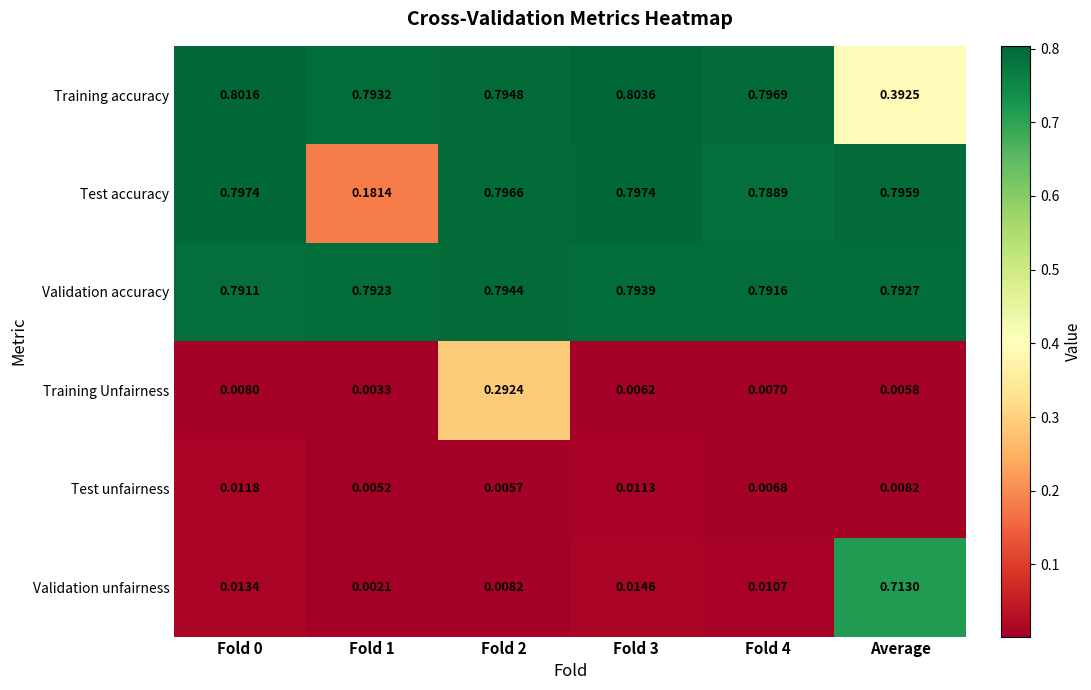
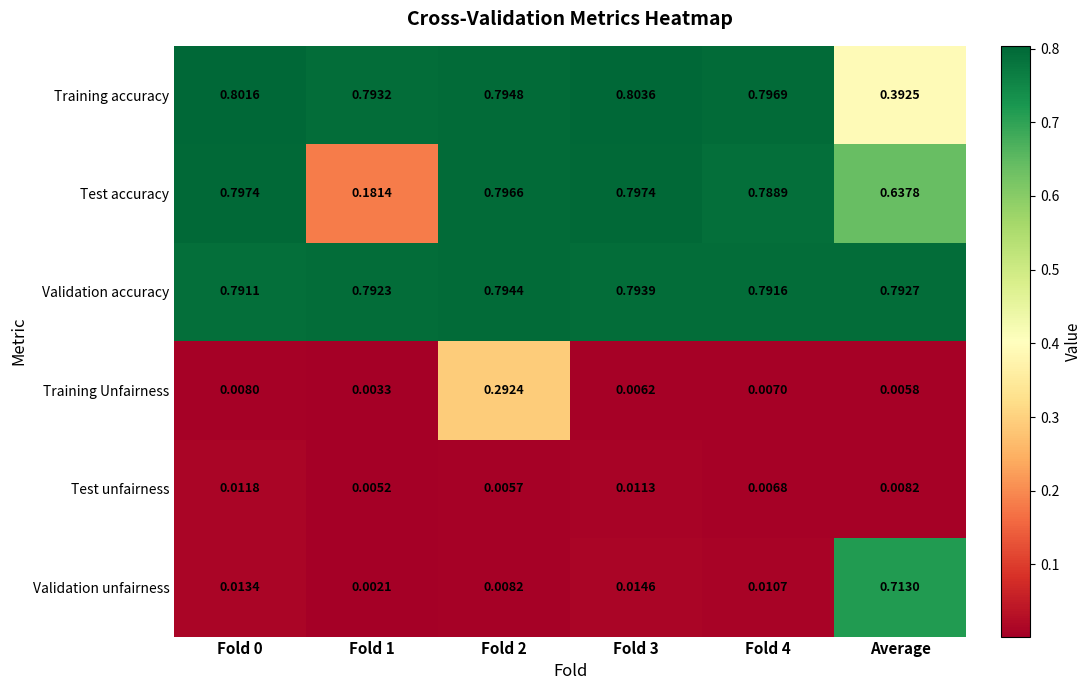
  {
    "Training accuracy": {
      "Fold 0": 0.8016,
      "Fold 1": 0.7932,
      "Fold 2": 0.7948,
      "Fold 3": 0.8036,
      "Fold 4": 0.7969,
      "Average": 0.3925
    },
    "Test accuracy": {
      "Fold 0": 0.7974,
      "Fold 1": 0.1814,
      "Fold 2": 0.7966,
      "Fold 3": 0.7974,
      "Fold 4": 0.7889,
-     "Average": 0.7959
+     "Average": 0.6378
    },
    "Validation accuracy": {
      "Fold 0": 0.7911,
      "Fold 1": 0.7923,
      "Fold 2": 0.7944,
      "Fold 3": 0.7939,
      "Fold 4": 0.7916,
      "Average": 0.7927
    },
    "Training Unfairness": {
      "Fold 0": 0.0080,
      "Fold 1": 0.0033,
      "Fold 2": 0.2924,
      "Fold 3": 0.0062,
      "Fold 4": 0.0070,
      "Average": 0.0058
    },
    "Test unfairness": {
      "Fold 0": 0.0118,
      "Fold 1": 0.0052,
      "Fold 2": 0.0057,
      "Fold 3": 0.0113,
      "Fold 4": 0.0068,
      "Average": 0.0082
    },
    "Validation unfairness": {
      "Fold 0": 0.0134,
      "Fold 1": 0.0021,
      "Fold 2": 0.0082,
      "Fold 3": 0.0146,
      "Fold 4": 0.0107,
      "Average": 0.7130
    }
  }
